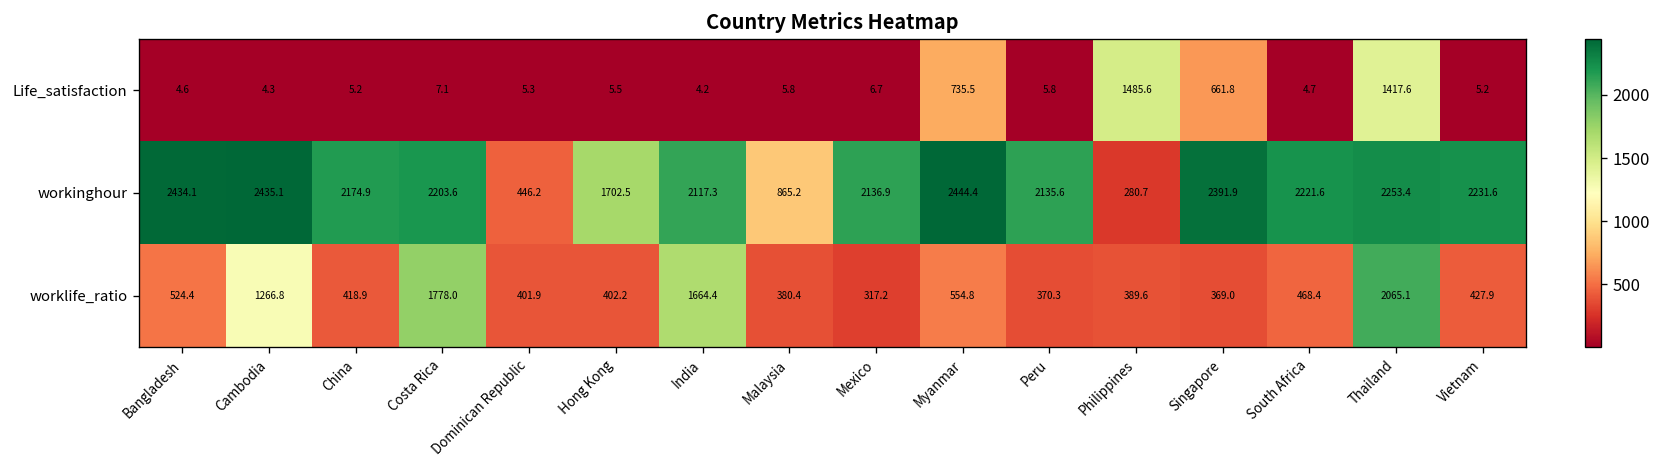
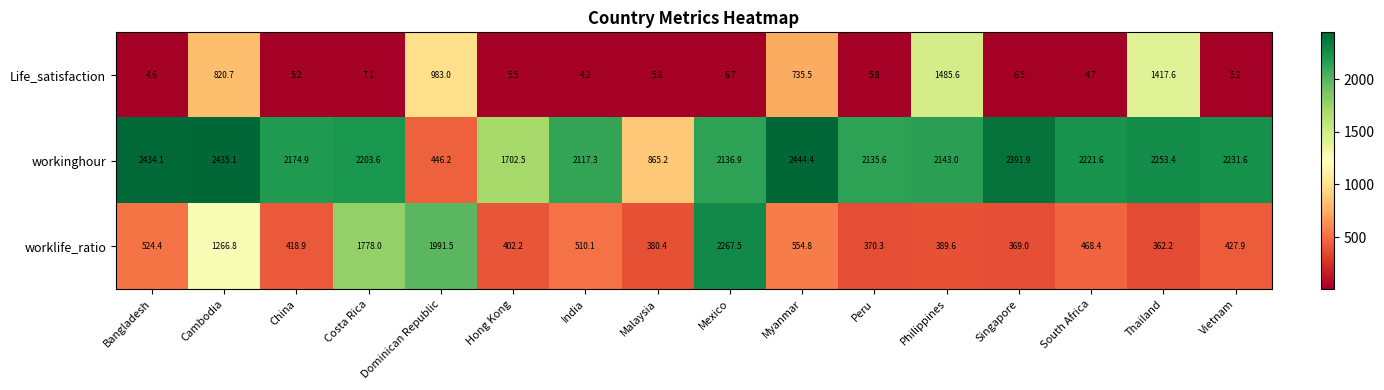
  {
    "Life_satisfaction": {
      "Bangladesh": 4.6,
-     "Cambodia": 4.3,
+     "Cambodia": 820.7,
      "China": 5.2,
      "Costa Rica": 7.1,
-     "Dominican Republic": 5.3,
+     "Dominican Republic": 983.0,
      "Hong Kong": 5.5,
      "India": 4.2,
      "Malaysia": 5.8,
      "Mexico": 6.7,
      "Myanmar": 735.5,
      "Peru": 5.8,
      "Philippines": 1485.6,
-     "Singapore": 661.8,
+     "Singapore": 6.5,
      "South Africa": 4.7,
      "Thailand": 1417.6,
      "Vietnam": 5.2
    },
    "workinghour": {
      "Bangladesh": 2434.1,
      "Cambodia": 2435.1,
      "China": 2174.9,
      "Costa Rica": 2203.6,
      "Dominican Republic": 446.2,
      "Hong Kong": 1702.5,
      "India": 2117.3,
      "Malaysia": 865.2,
      "Mexico": 2136.9,
      "Myanmar": 2444.4,
      "Peru": 2135.6,
-     "Philippines": 280.7,
+     "Philippines": 2143.0,
      "Singapore": 2391.9,
      "South Africa": 2221.6,
      "Thailand": 2253.4,
      "Vietnam": 2231.6
    },
    "worklife_ratio": {
      "Bangladesh": 524.4,
      "Cambodia": 1266.8,
      "China": 418.9,
      "Costa Rica": 1778.0,
-     "Dominican Republic": 401.9,
+     "Dominican Republic": 1991.5,
      "Hong Kong": 402.2,
-     "India": 1664.4,
+     "India": 510.1,
      "Malaysia": 380.4,
-     "Mexico": 317.2,
+     "Mexico": 2267.5,
      "Myanmar": 554.8,
      "Peru": 370.3,
      "Philippines": 389.6,
      "Singapore": 369.0,
      "South Africa": 468.4,
-     "Thailand": 2065.1,
+     "Thailand": 362.2,
      "Vietnam": 427.9
    }
  }
